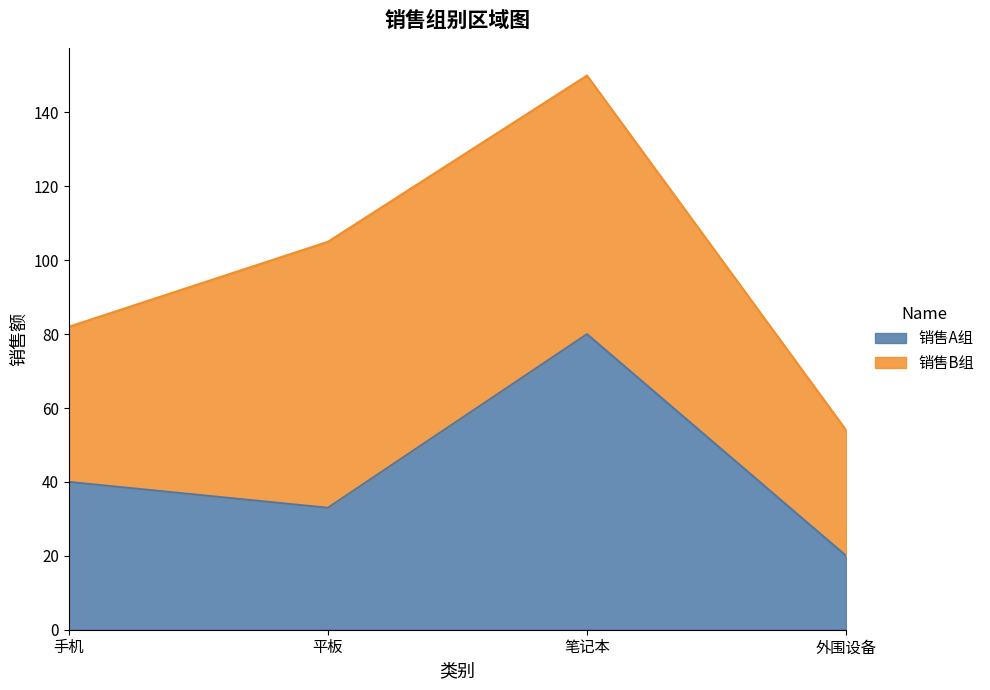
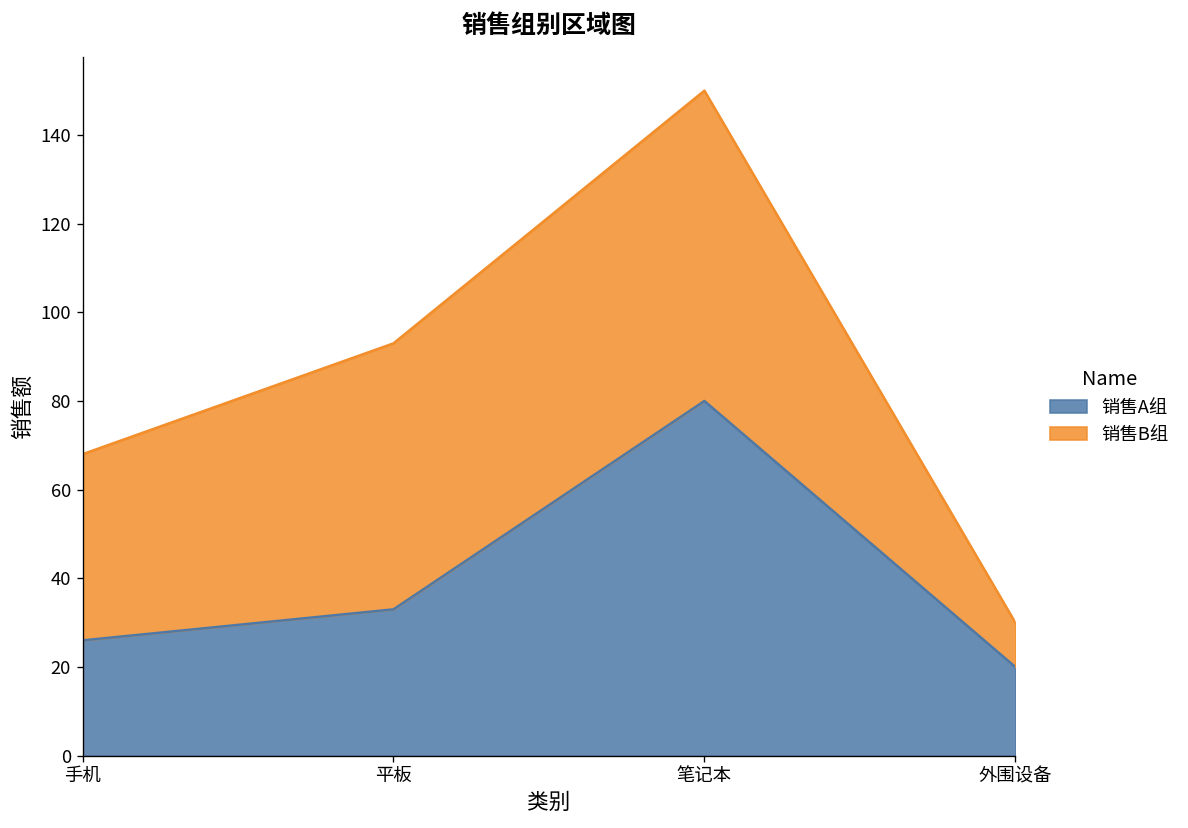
  {
    "销售A组": {
-     "手机": 40,
+     "手机": 26,
      "平板": 33,
      "笔记本": 80,
      "外围设备": 20
    },
    "销售B组": {
      "手机": 42,
-     "平板": 72,
+     "平板": 60,
      "笔记本": 70,
-     "外围设备": 34
+     "外围设备": 10
    }
  }
